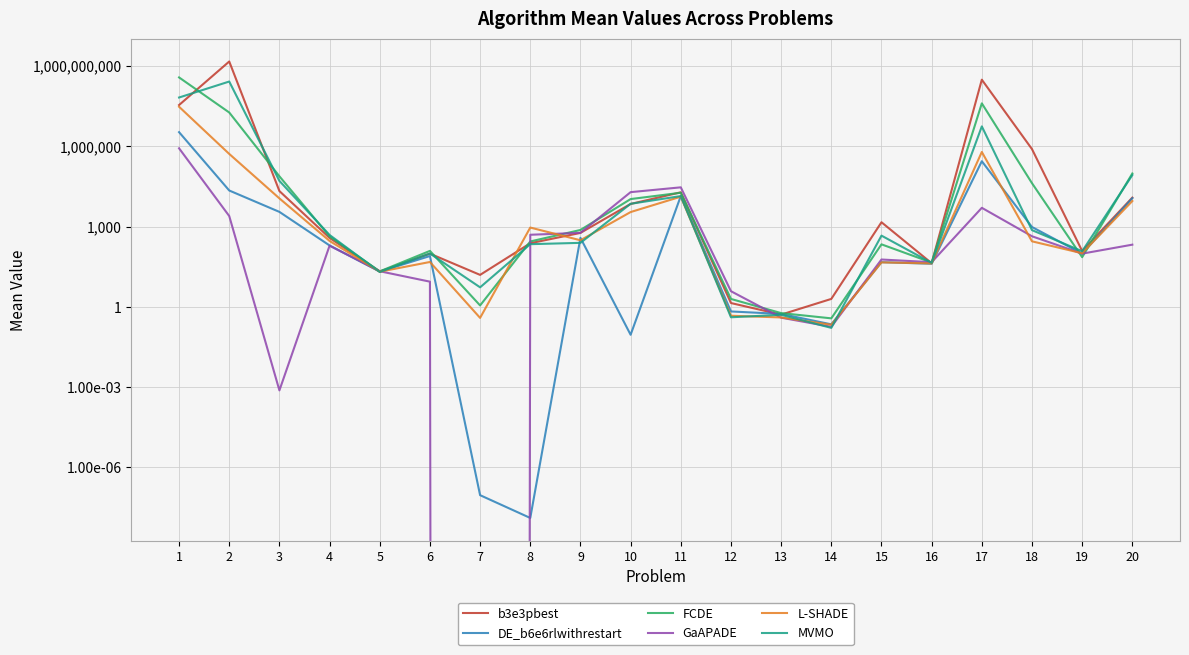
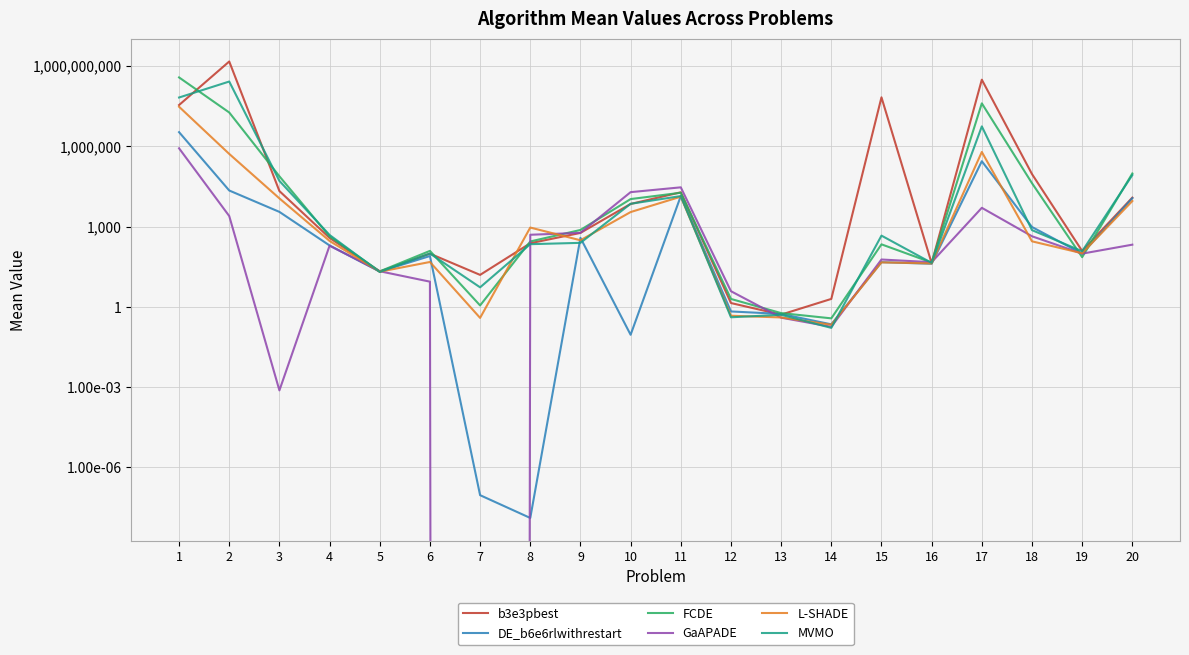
  {
    "b3e3pbest": {
      "2": "1,000,000,000",
      "3": "20,000",
      "7": "20",
      "12": "1",
      "14": "2",
-     "15": "1,000",
+     "15": "70,000,000",
      "17": "300,000,000",
-     "18": "800,000"
+     "18": "90,000"
    },
    "DE_b6e6rlwithrestart": {
      "1": "3,000,000",
      "2": "20,000",
      "3": "4,000",
      "7": "0.00000009",
      "8": "0.00000001",
      "10": "0.09",
      "12": "0.7",
      "17": "300,000",
      "18": "1,000"
    },
    "GaAPADE": {
      "1": "800,000",
      "2": "2,000",
      "3": "0.0008",
      "6": "9",
      "8": "500",
      "10": "20,000",
      "11": "30,000",
      "12": "4",
      "15": "60",
      "17": "5,000",
      "18": "400",
      "20": "200"
    },
    "L-SHADE": {
      "2": "500,000",
      "3": "11,000",
      "4": "300",
      "6": "50",
      "7": "0.4",
      "8": "900",
      "10": "3,000",
      "17": "600,000",
      "18": "300",
      "20": "9,000"
    }
  }
